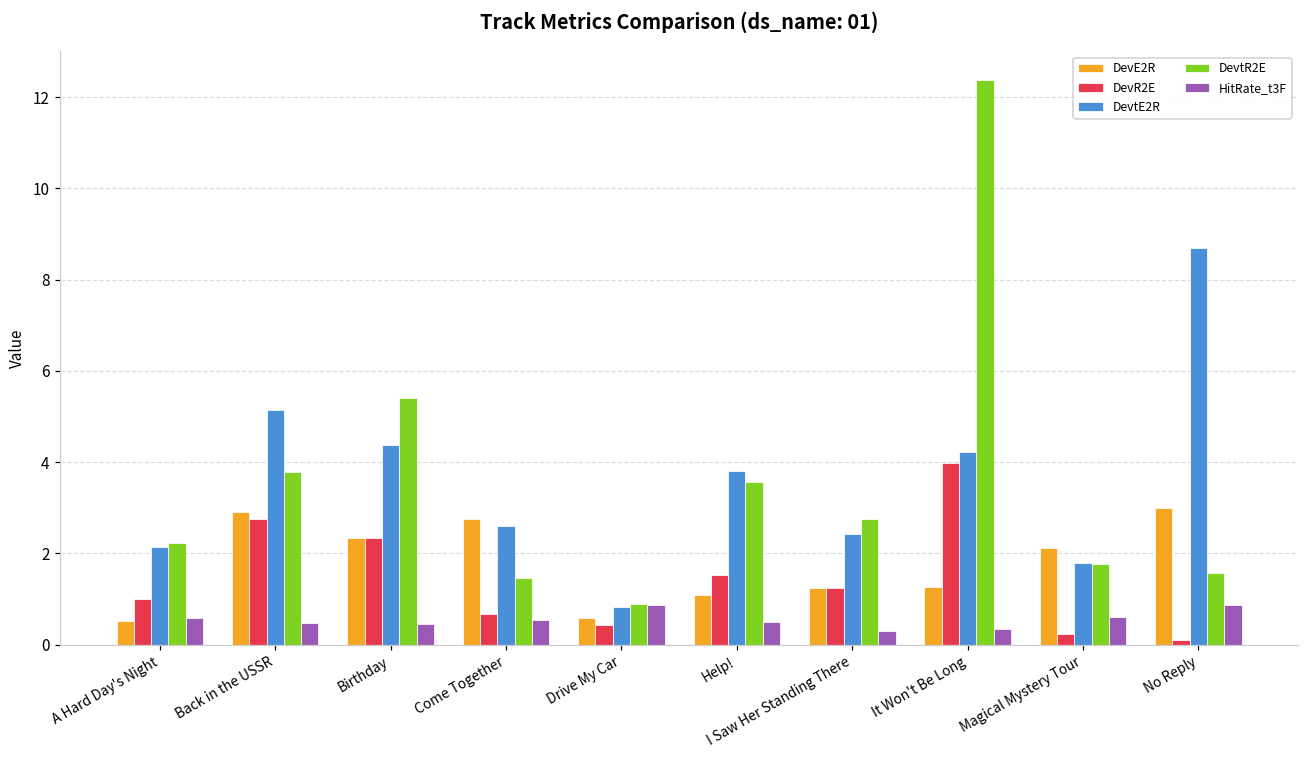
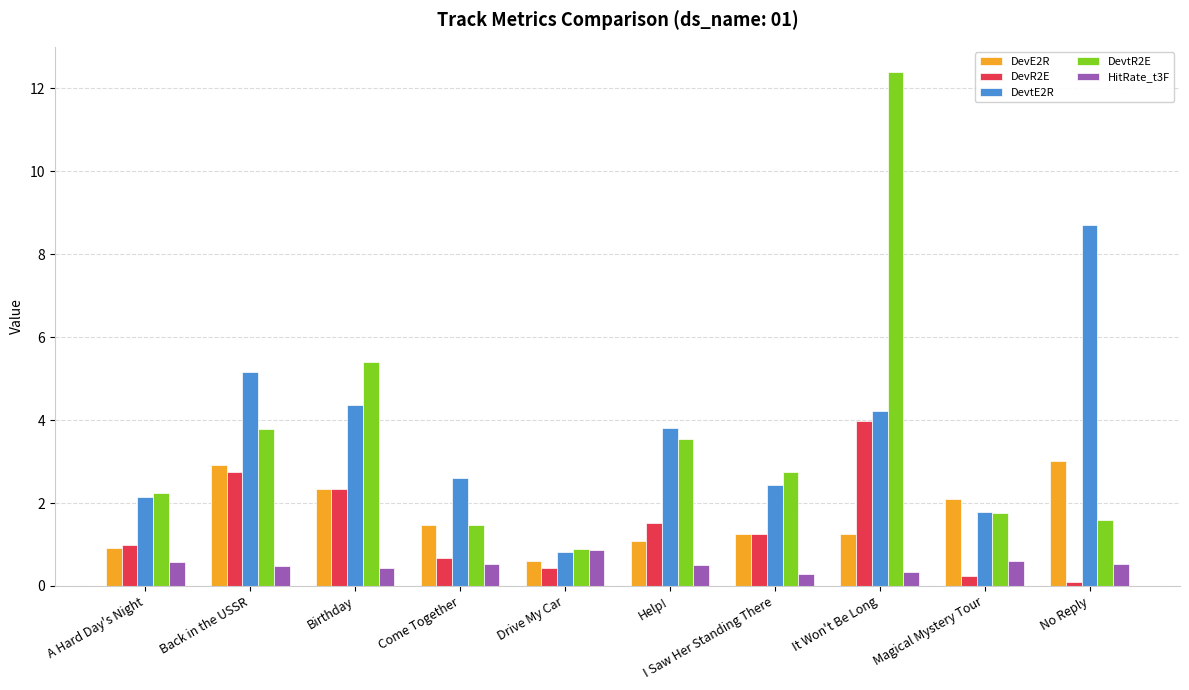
  {
    "DevE2R": {
-     "A Hard Day's Night": 0.5,
+     "A Hard Day's Night": 0.9,
      "Back in the USSR": 2.9,
      "Birthday": 2.3,
-     "Come Together": 2.8,
+     "Come Together": 1.5,
      "Drive My Car": 0.6,
      "Help!": 1.1,
      "I Saw Her Standing There": 1.2,
      "It Won't Be Long": 1.3,
      "Magical Mystery Tour": 2.1,
      "No Reply": 3.0
    },
    "DevR2E": {
      "A Hard Day's Night": 1.0,
      "Back in the USSR": 2.7,
      "Birthday": 2.3,
      "Come Together": 0.7,
      "Drive My Car": 0.4,
      "Help!": 1.5,
      "I Saw Her Standing There": 1.2,
      "It Won't Be Long": 4.0,
      "Magical Mystery Tour": 0.2,
      "No Reply": 0.1
    },
    "DevtE2R": {
      "A Hard Day's Night": 2.1,
      "Back in the USSR": 5.2,
      "Birthday": 4.4,
      "Come Together": 2.6,
      "Drive My Car": 0.8,
      "Help!": 3.8,
      "I Saw Her Standing There": 2.4,
      "It Won't Be Long": 4.2,
      "Magical Mystery Tour": 1.8,
      "No Reply": 8.7
    },
    "DevtR2E": {
      "A Hard Day's Night": 2.2,
      "Back in the USSR": 3.8,
      "Birthday": 5.4,
      "Come Together": 1.5,
      "Drive My Car": 0.9,
      "Help!": 3.6,
      "I Saw Her Standing There": 2.8,
      "It Won't Be Long": 12.4,
      "Magical Mystery Tour": 1.8,
      "No Reply": 1.6
    },
    "HitRate_t3F": {
      "A Hard Day's Night": 0.6,
      "Back in the USSR": 0.5,
      "Birthday": 0.4,
      "Come Together": 0.5,
      "Drive My Car": 0.9,
      "Help!": 0.5,
      "I Saw Her Standing There": 0.3,
      "It Won't Be Long": 0.3,
      "Magical Mystery Tour": 0.6,
-     "No Reply": 0.9
+     "No Reply": 0.5
    }
  }
